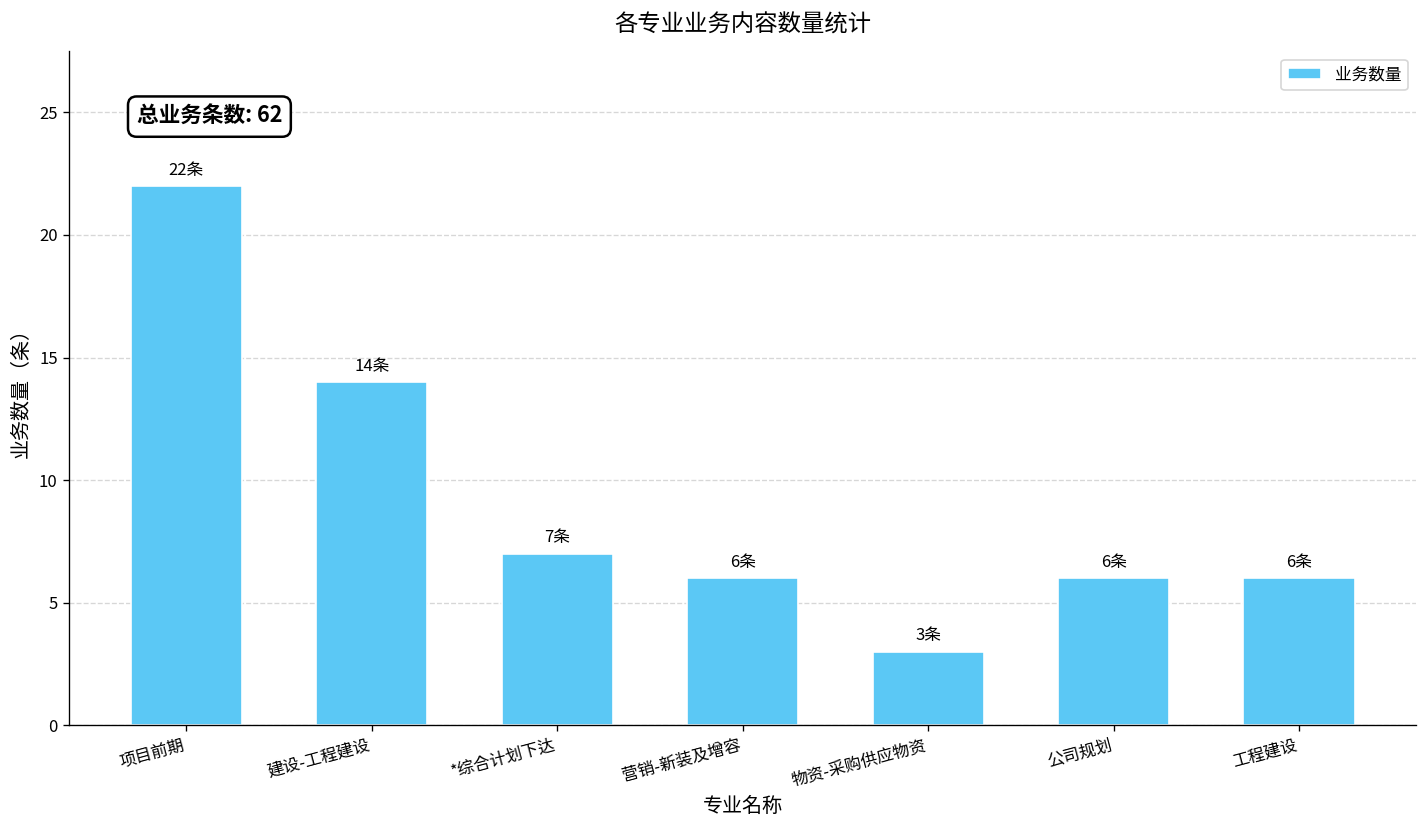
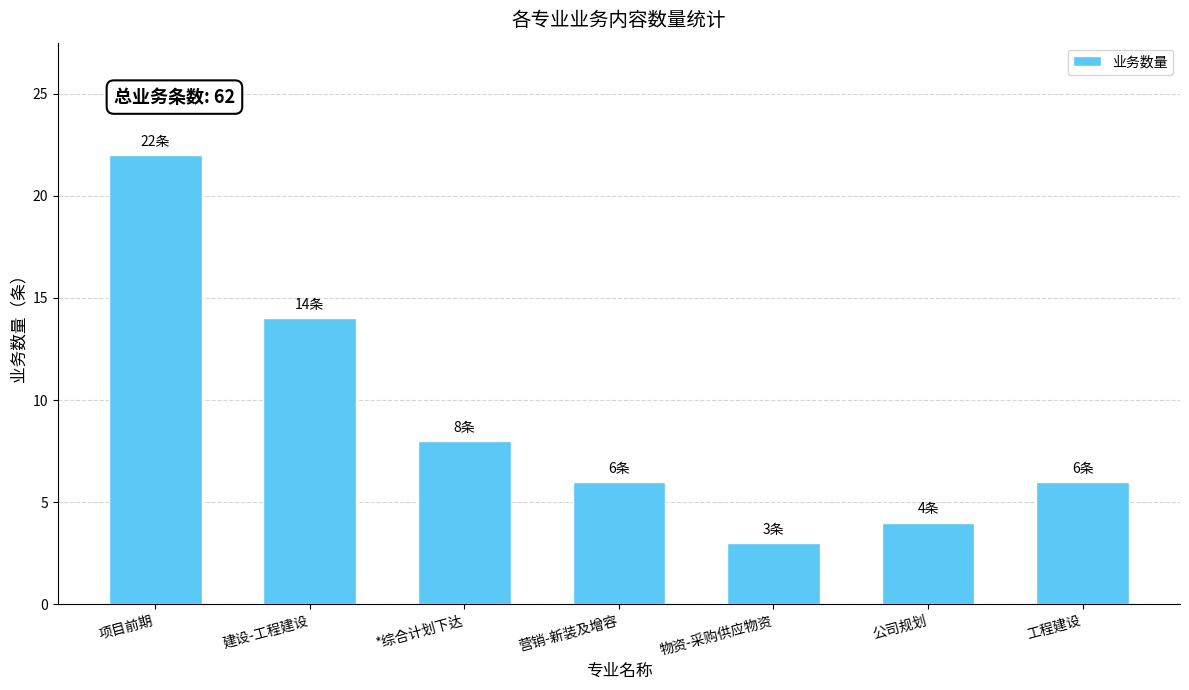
  {
    "项目前期": "22条",
    "建设-工程建设": "14条",
-   "*综合计划下达": "7条",
+   "*综合计划下达": "8条",
    "营销-新装及增容": "6条",
    "物资-采购供应物资": "3条",
-   "公司规划": "6条",
+   "公司规划": "4条",
    "工程建设": "6条"
  }
